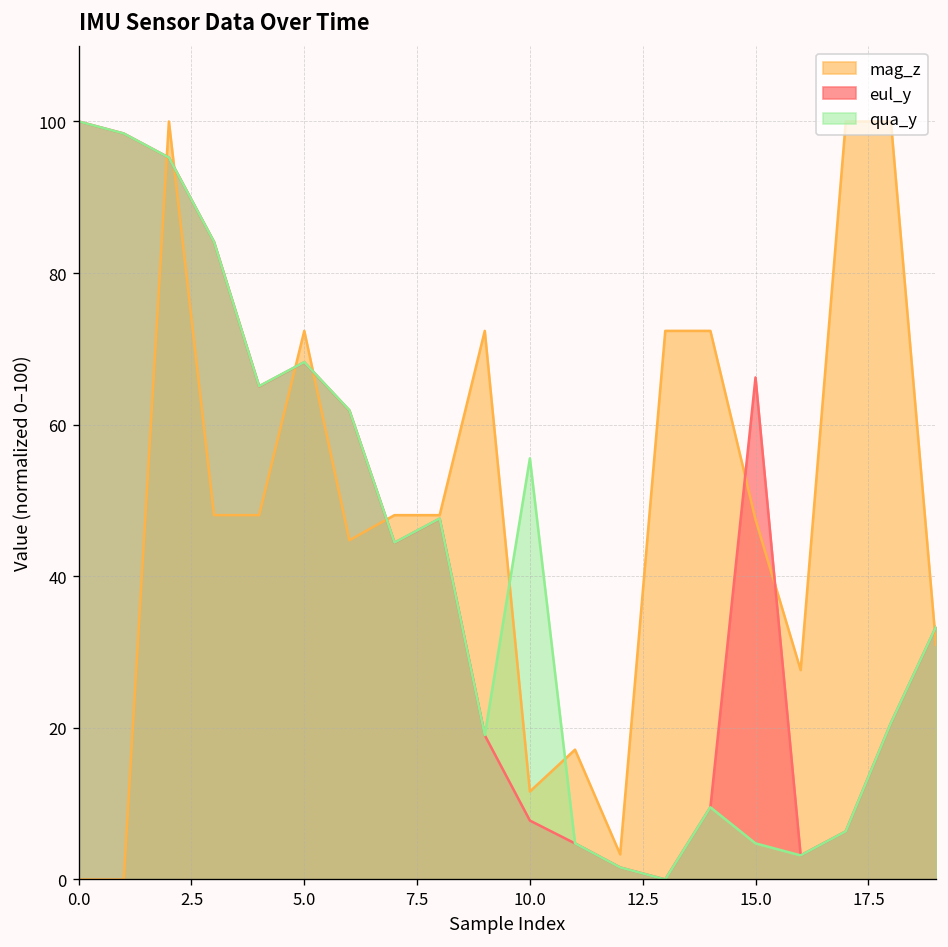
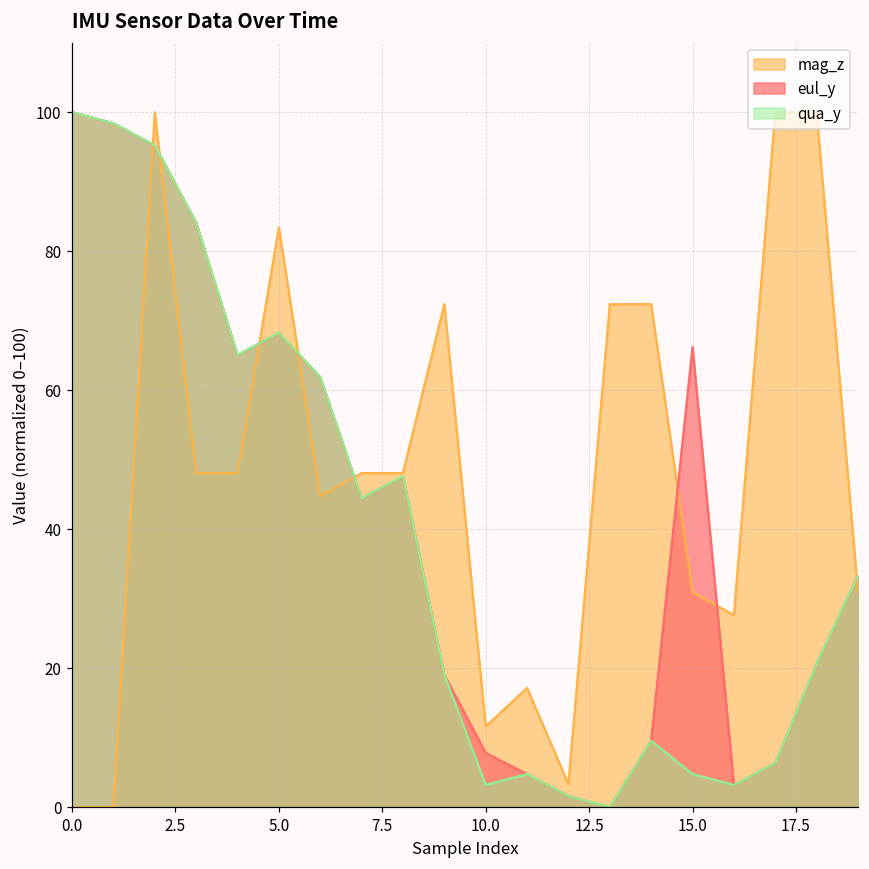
  {
    "mag_z": {
      "0.0": 0,
-     "5.0": 72,
+     "5.0": 83,
      "10.0": 12,
-     "15.0": 48
+     "15.0": 31
    },
    "eul_y": {
      "10.0": 8,
      "15.0": 66
    },
    "qua_y": {
-     "10.0": 56,
+     "10.0": 3,
      "15.0": 5
    }
  }
